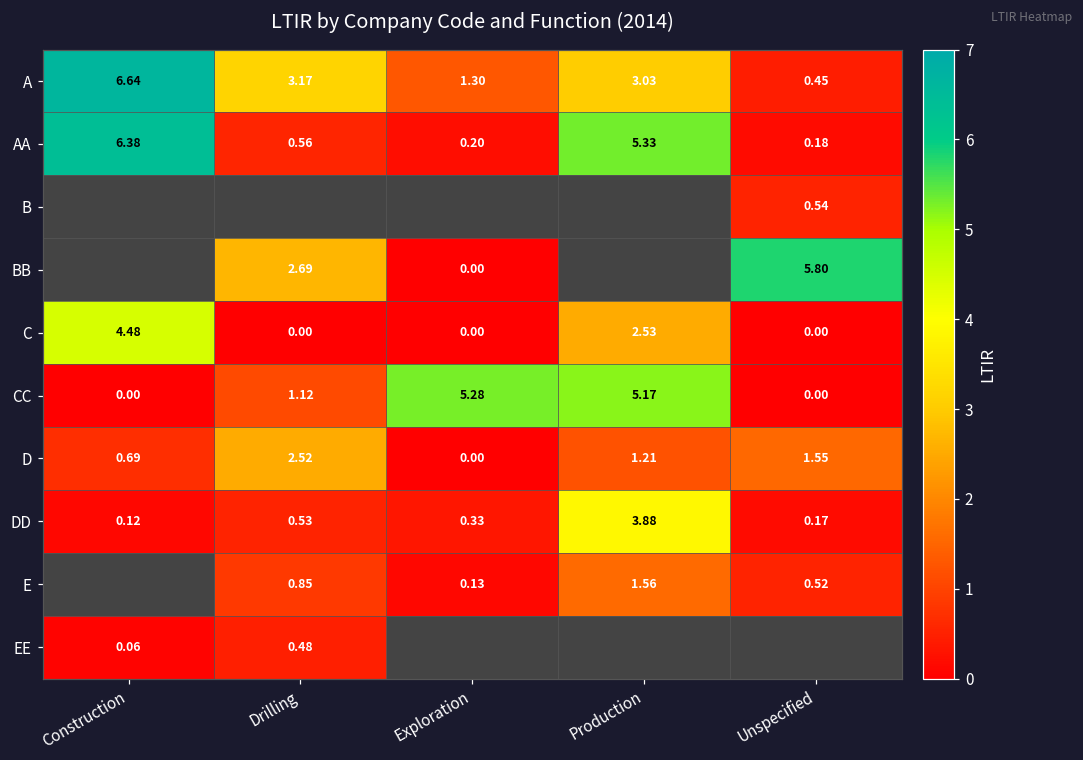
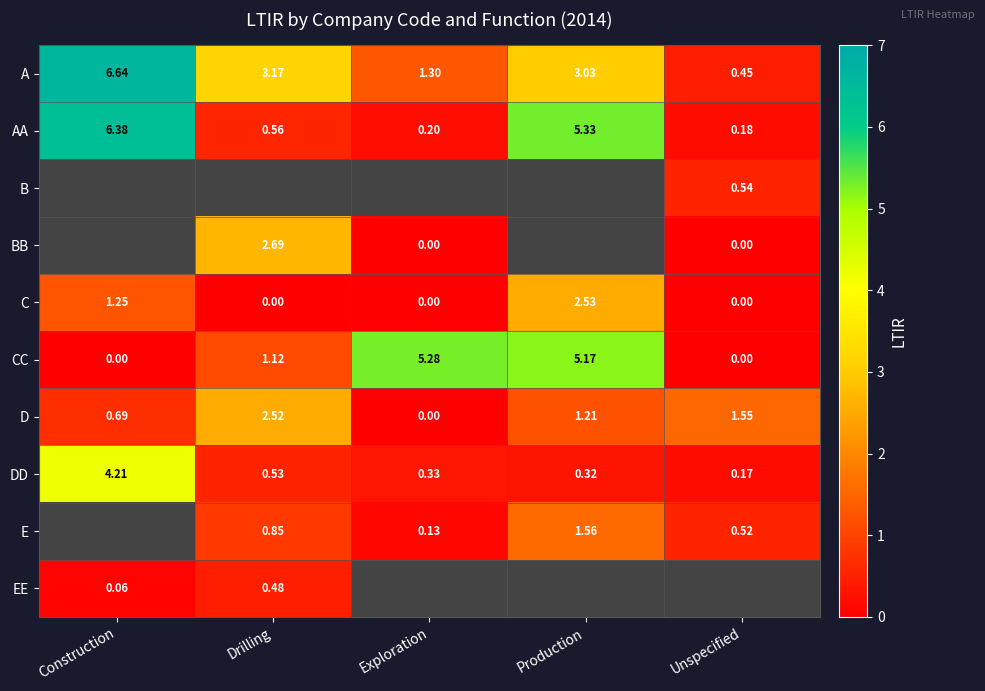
  {
    "A": {
      "Construction": 6.64,
      "Drilling": 3.17,
      "Exploration": 1.30,
      "Production": 3.03,
      "Unspecified": 0.45
    },
    "AA": {
      "Construction": 6.38,
      "Drilling": 0.56,
      "Exploration": 0.20,
      "Production": 5.33,
      "Unspecified": 0.18
    },
    "B": {
      "Unspecified": 0.54
    },
    "BB": {
      "Drilling": 2.69,
      "Exploration": 0.00,
-     "Unspecified": 5.80
+     "Unspecified": 0.00
    },
    "C": {
-     "Construction": 4.48,
+     "Construction": 1.25,
      "Drilling": 0.00,
      "Exploration": 0.00,
      "Production": 2.53,
      "Unspecified": 0.00
    },
    "CC": {
      "Construction": 0.00,
      "Drilling": 1.12,
      "Exploration": 5.28,
      "Production": 5.17,
      "Unspecified": 0.00
    },
    "D": {
      "Construction": 0.69,
      "Drilling": 2.52,
      "Exploration": 0.00,
      "Production": 1.21,
      "Unspecified": 1.55
    },
    "DD": {
-     "Construction": 0.12,
+     "Construction": 4.21,
      "Drilling": 0.53,
      "Exploration": 0.33,
-     "Production": 3.88,
+     "Production": 0.32,
      "Unspecified": 0.17
    },
    "E": {
      "Drilling": 0.85,
      "Exploration": 0.13,
      "Production": 1.56,
      "Unspecified": 0.52
    },
    "EE": {
      "Construction": 0.06,
      "Drilling": 0.48
    }
  }
